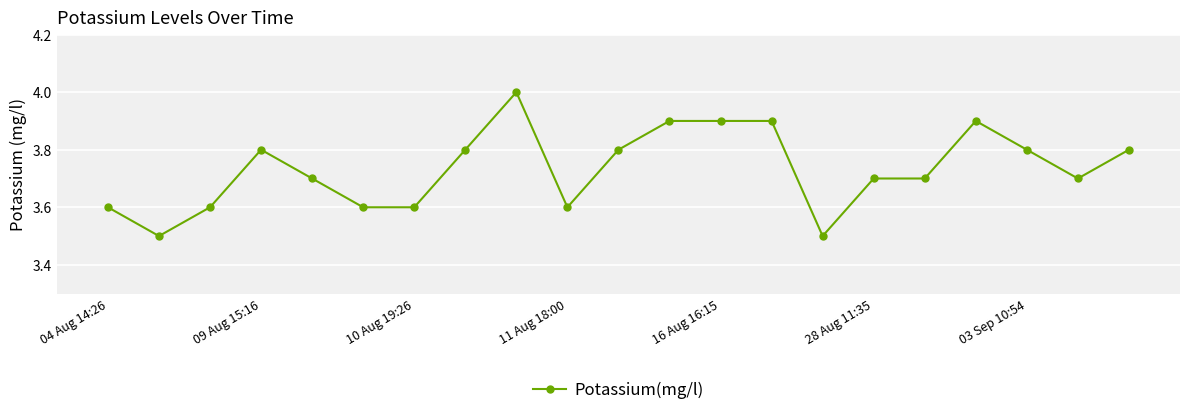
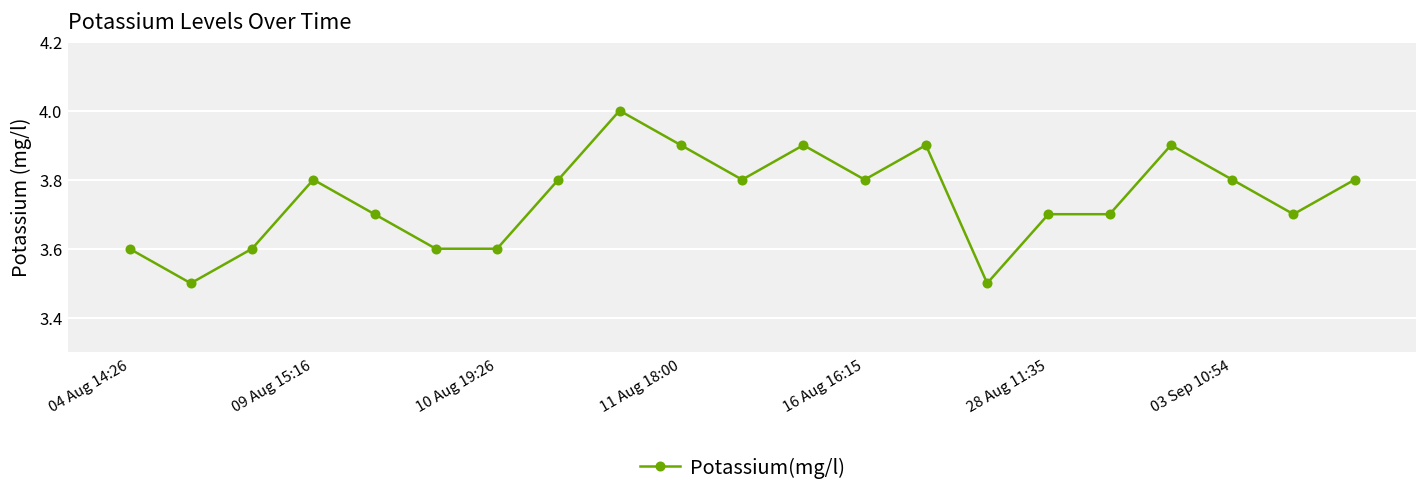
  {
    "04 Aug 14:26": 3.6,
    "09 Aug 15:16": 3.8,
    "10 Aug 19:26": 3.6,
-   "11 Aug 18:00": 3.6,
-   "16 Aug 16:15": 3.9,
+   "11 Aug 18:00": 3.9,
+   "16 Aug 16:15": 3.8,
    "28 Aug 11:35": 3.7,
    "03 Sep 10:54": 3.8
  }
